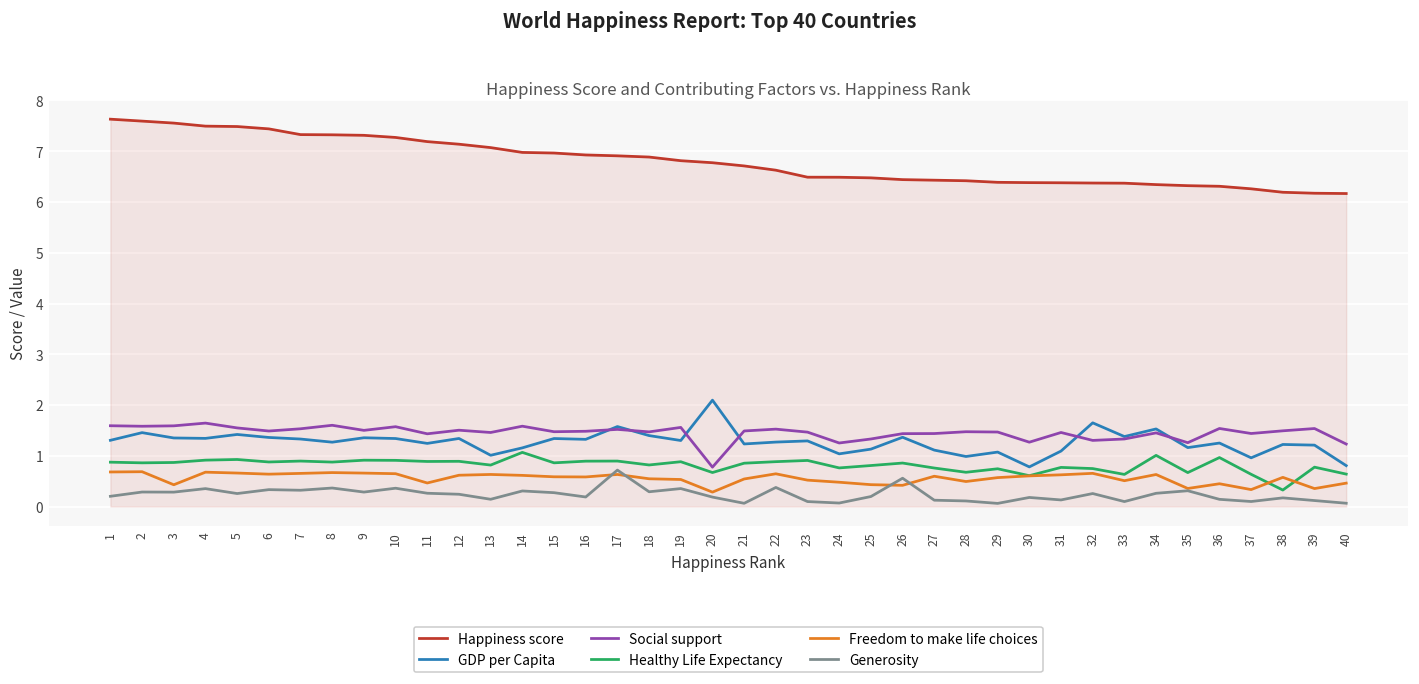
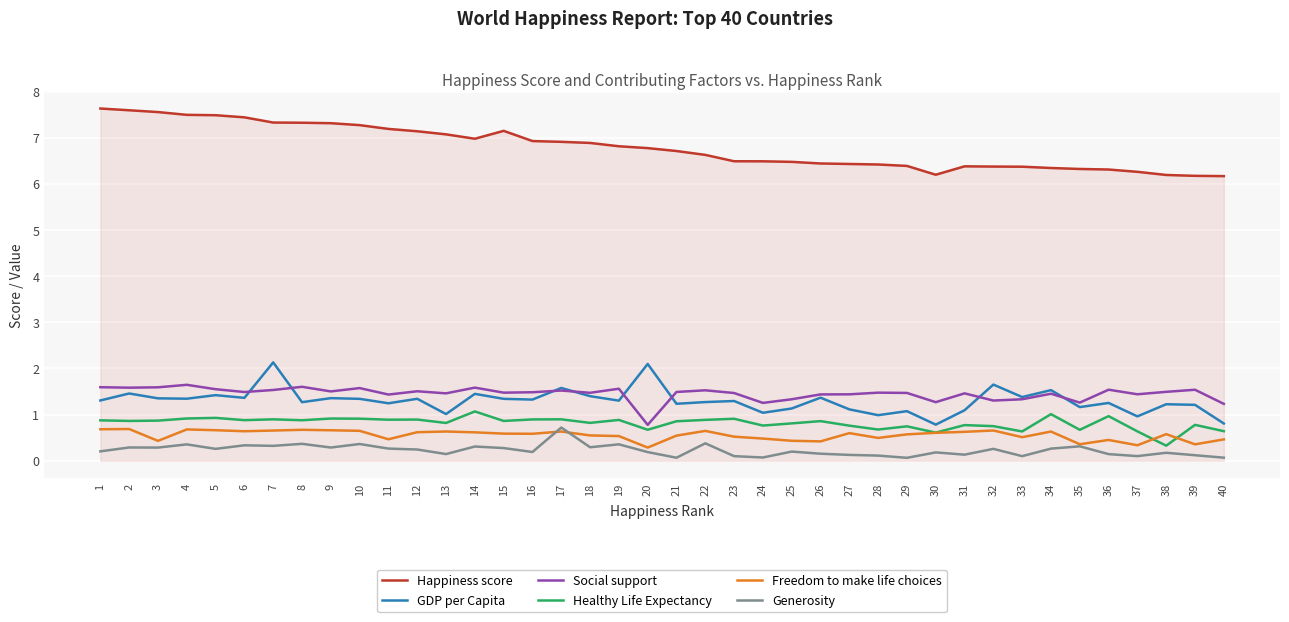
  {
    "Happiness score": {
      "1": 7.6,
      "2": 7.6,
      "3": 7.6,
      "4": 7.5,
      "5": 7.5,
      "6": 7.4,
      "7": 7.3,
      "8": 7.3,
      "9": 7.3,
      "10": 7.3,
      "11": 7.2,
      "12": 7.1,
      "13": 7.1,
      "14": 7.0,
-     "15": 7.0,
+     "15": 7.1,
      "16": 6.9,
      "17": 6.9,
      "18": 6.9,
      "19": 6.8,
      "20": 6.8,
      "21": 6.7,
      "22": 6.6,
      "23": 6.5,
      "24": 6.5,
      "25": 6.5,
      "26": 6.4,
      "27": 6.4,
      "28": 6.4,
      "29": 6.4,
-     "30": 6.4,
+     "30": 6.2,
      "31": 6.4,
      "32": 6.4,
      "33": 6.4,
      "34": 6.3,
      "35": 6.3,
      "36": 6.3,
      "37": 6.3,
      "38": 6.2,
      "39": 6.2,
      "40": 6.2
    },
    "GDP per Capita": {
      "1": 1.3,
      "2": 1.5,
      "3": 1.4,
      "4": 1.3,
      "5": 1.4,
      "6": 1.4,
-     "7": 1.3,
+     "7": 2.1,
      "8": 1.3,
      "9": 1.4,
      "10": 1.3,
      "11": 1.2,
      "12": 1.3,
      "13": 1.0,
-     "14": 1.2,
+     "14": 1.4,
      "15": 1.3,
      "16": 1.3,
      "17": 1.6,
      "18": 1.4,
      "19": 1.3,
      "20": 2.1,
      "21": 1.2,
      "22": 1.3,
      "23": 1.3,
      "24": 1.0,
      "25": 1.1,
      "26": 1.4,
      "27": 1.1,
      "28": 1.0,
      "29": 1.1,
      "30": 0.8,
      "31": 1.1,
      "32": 1.6,
      "34": 1.5,
      "35": 1.2,
      "36": 1.3,
      "37": 1.0,
      "38": 1.2,
      "39": 1.2,
      "40": 0.8
    },
    "Generosity": {
      "1": 0.2,
      "2": 0.3,
      "3": 0.3,
      "4": 0.4,
      "5": 0.3,
      "6": 0.3,
      "7": 0.3,
      "8": 0.4,
      "9": 0.3,
      "10": 0.4,
      "11": 0.3,
      "12": 0.2,
      "13": 0.1,
      "14": 0.3,
      "15": 0.3,
      "16": 0.2,
      "17": 0.7,
      "18": 0.3,
      "19": 0.4,
      "20": 0.2,
      "21": 0.1,
      "22": 0.4,
      "23": 0.1,
      "24": 0.1,
      "25": 0.2,
-     "26": 0.6,
+     "26": 0.2,
      "27": 0.1,
      "28": 0.1,
      "29": 0.1,
      "30": 0.2,
      "31": 0.1,
      "32": 0.3,
      "33": 0.1,
      "34": 0.3,
      "36": 0.1,
      "37": 0.1,
      "38": 0.2,
      "39": 0.1,
      "40": 0.1
    }
  }
